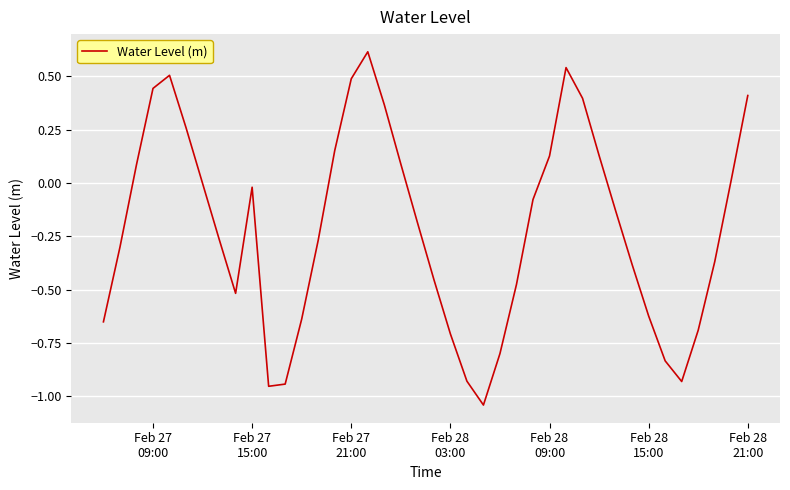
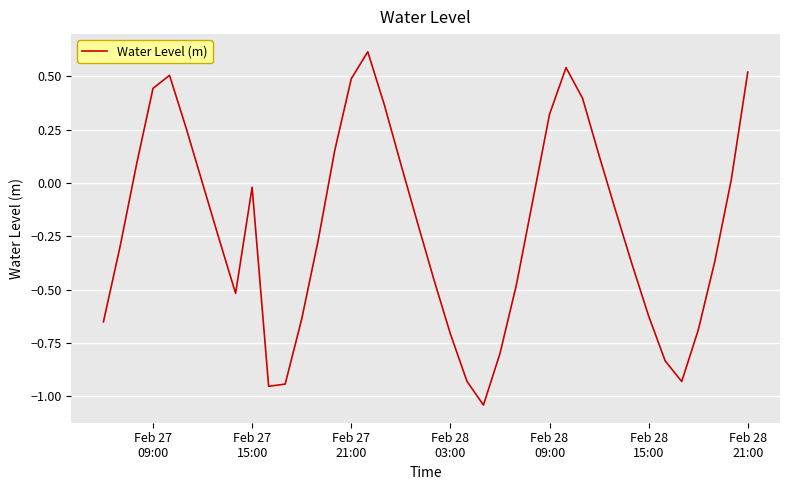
  {
    "Feb 27 09:00": 0.44,
    "Feb 27 15:00": -0.02,
    "Feb 27 21:00": 0.49,
    "Feb 28 03:00": -0.71,
-   "Feb 28 09:00": 0.13,
+   "Feb 28 09:00": 0.32,
    "Feb 28 15:00": -0.62,
-   "Feb 28 21:00": 0.41
+   "Feb 28 21:00": 0.52
  }
